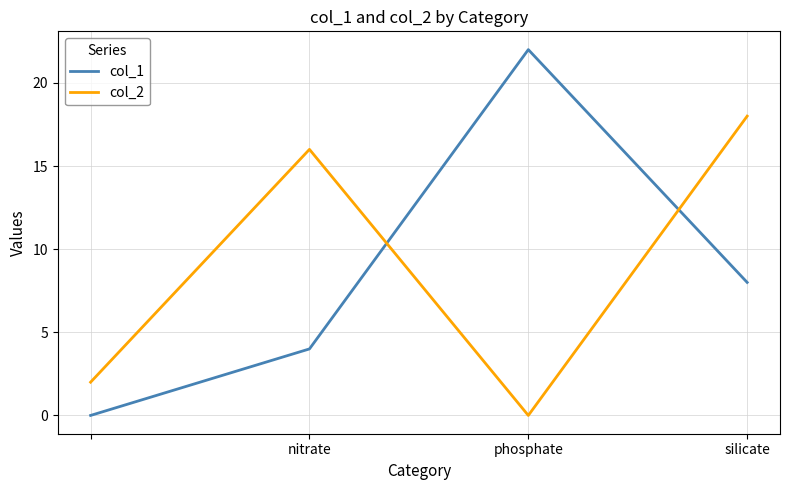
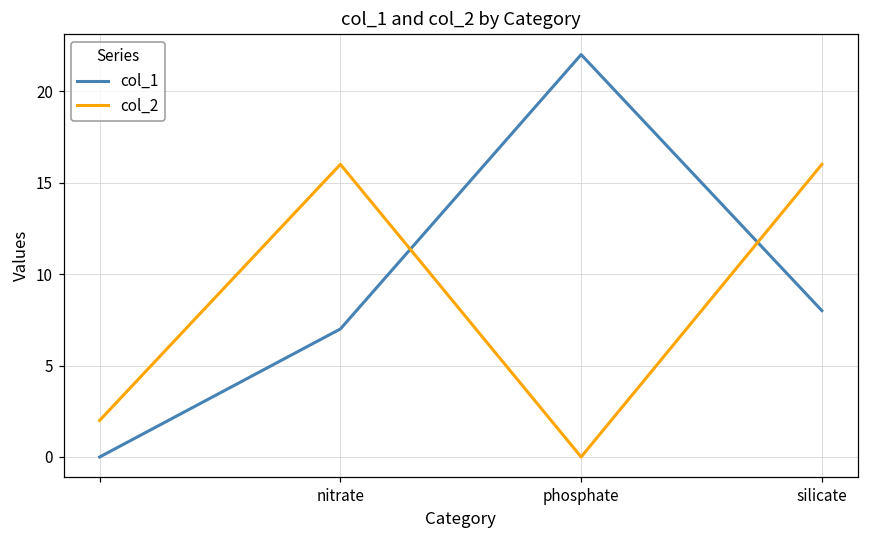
  {
    "col_1": {
-     "nitrate": 4,
+     "nitrate": 7,
      "phosphate": 22,
      "silicate": 8
    },
    "col_2": {
      "nitrate": 16,
      "phosphate": 0,
-     "silicate": 18
+     "silicate": 16
    }
  }
